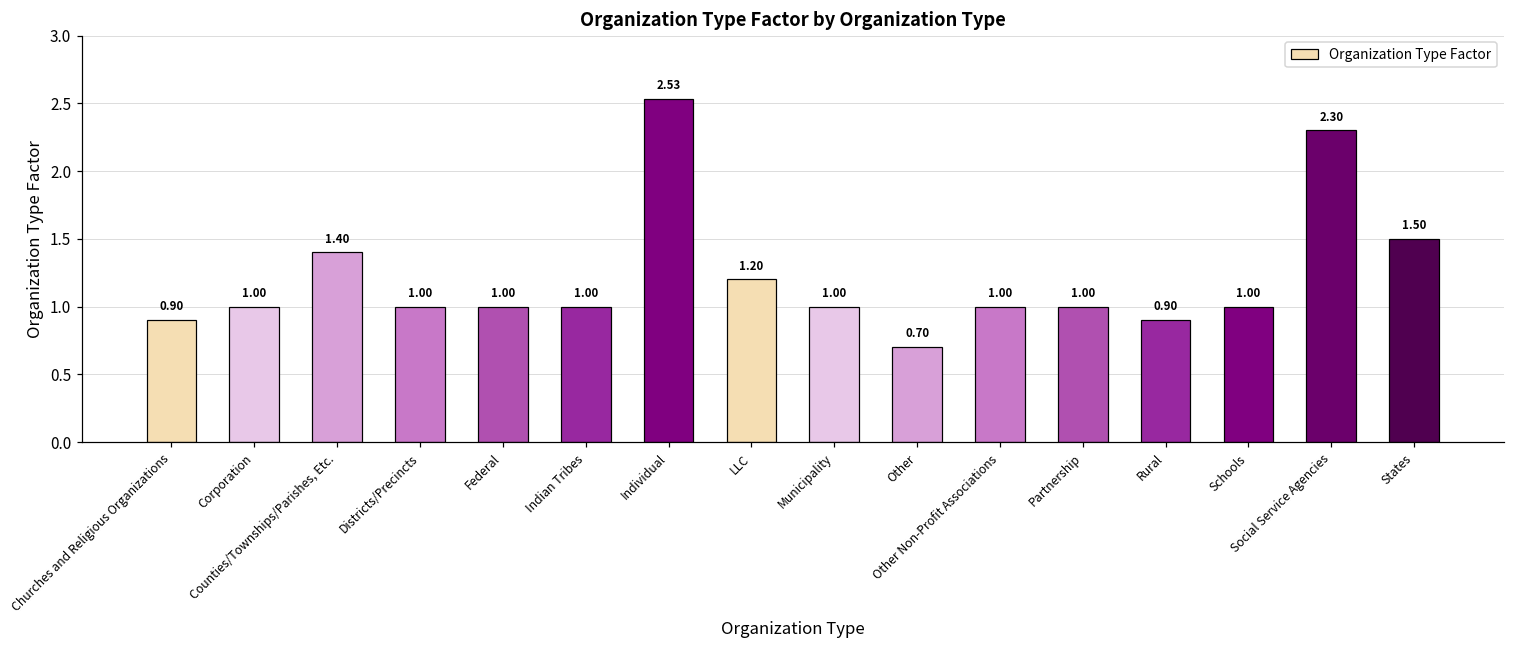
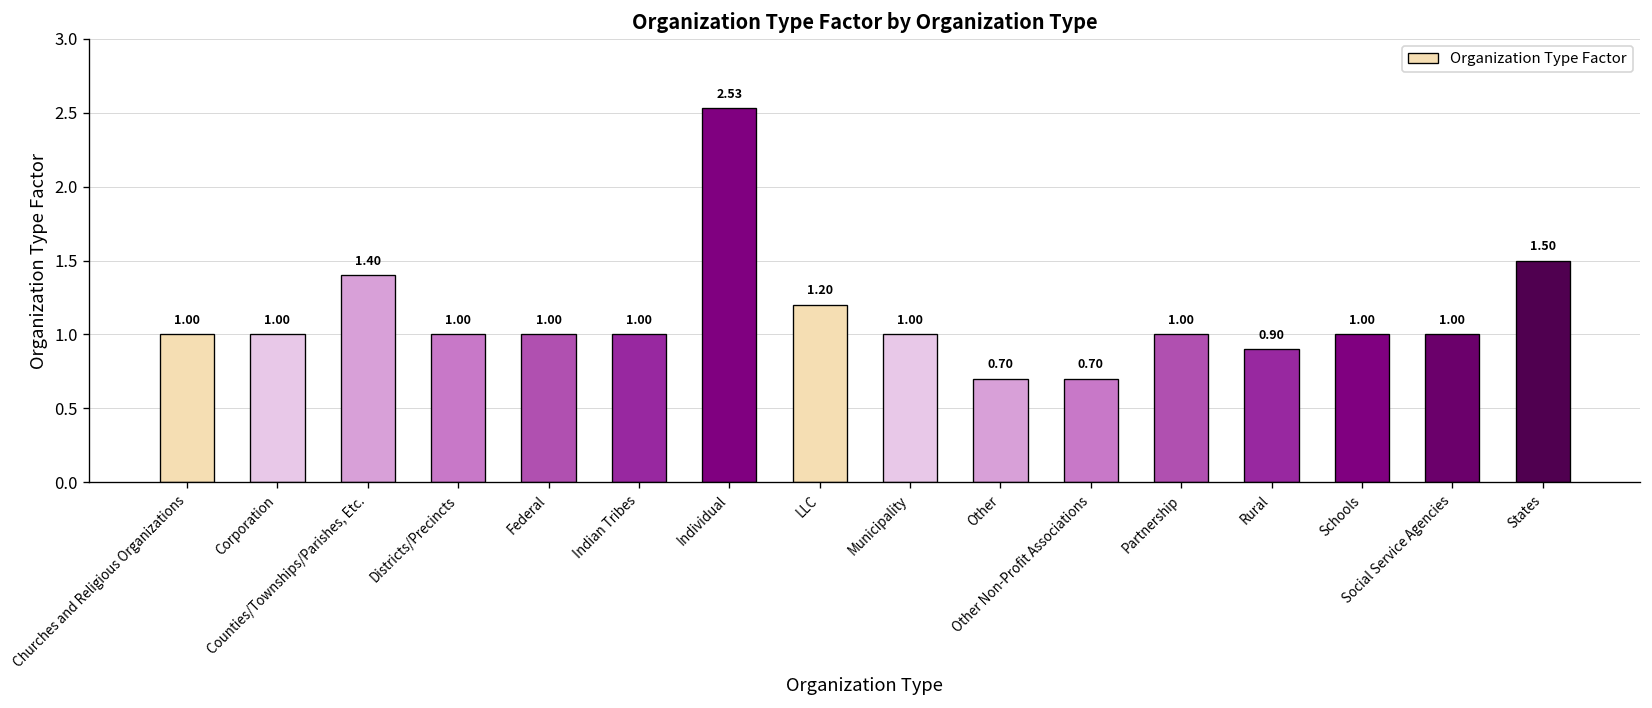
  {
-   "Churches and Religious Organizations": 0.90,
+   "Churches and Religious Organizations": 1.00,
    "Corporation": 1.00,
    "Counties/Townships/Parishes, Etc.": 1.40,
    "Districts/Precincts": 1.00,
    "Federal": 1.00,
    "Indian Tribes": 1.00,
    "Individual": 2.53,
    "LLC": 1.20,
    "Municipality": 1.00,
    "Other": 0.70,
-   "Other Non-Profit Associations": 1.00,
+   "Other Non-Profit Associations": 0.70,
    "Partnership": 1.00,
    "Rural": 0.90,
    "Schools": 1.00,
-   "Social Service Agencies": 2.30,
+   "Social Service Agencies": 1.00,
    "States": 1.50
  }
